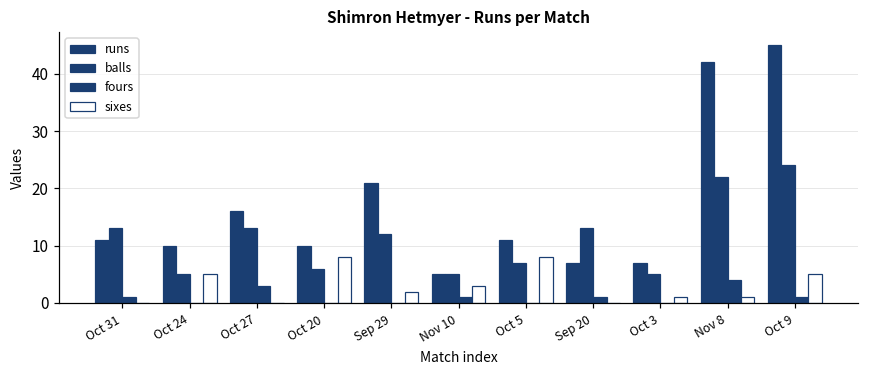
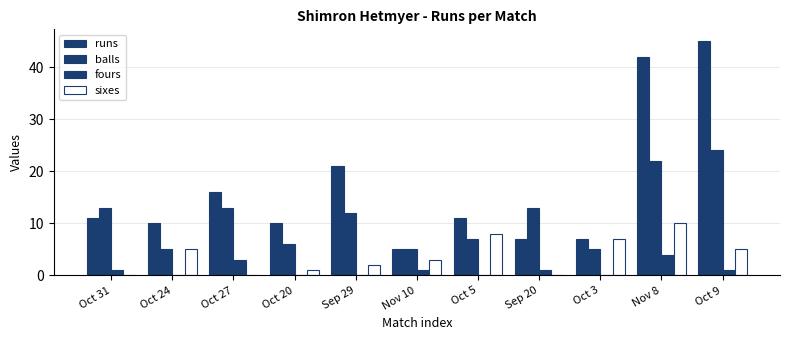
  {
    "sixes": {
      "Oct 31": 0,
      "Oct 24": 5,
      "Oct 27": 0,
-     "Oct 20": 8,
+     "Oct 20": 1,
      "Sep 29": 2,
      "Nov 10": 3,
      "Oct 5": 8,
      "Sep 20": 0,
-     "Oct 3": 1,
-     "Nov 8": 1,
+     "Oct 3": 7,
+     "Nov 8": 10,
      "Oct 9": 5
    }
  }
